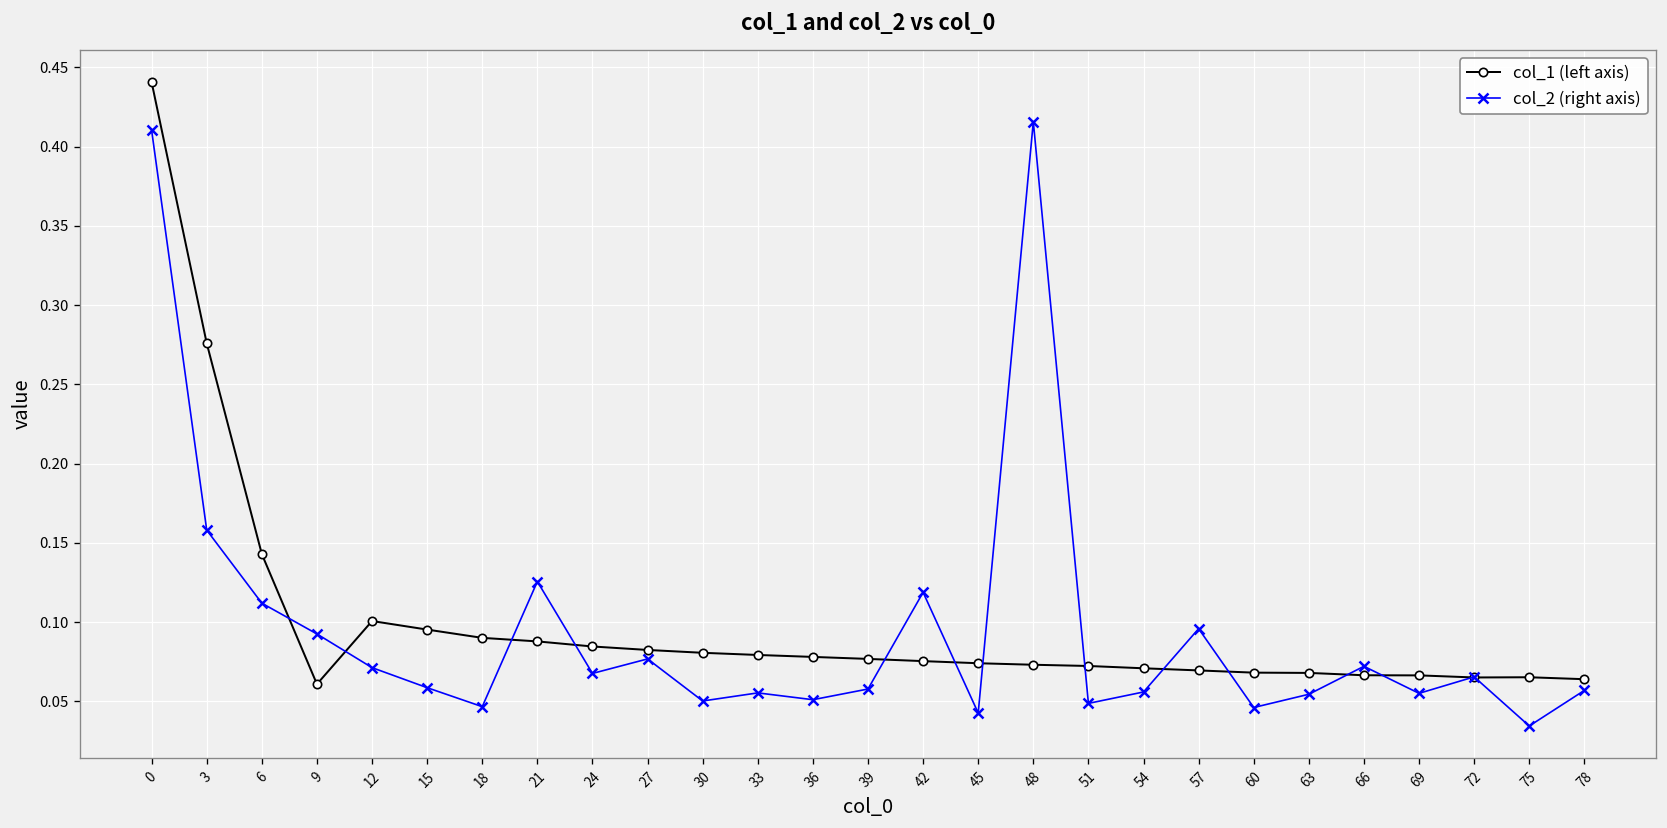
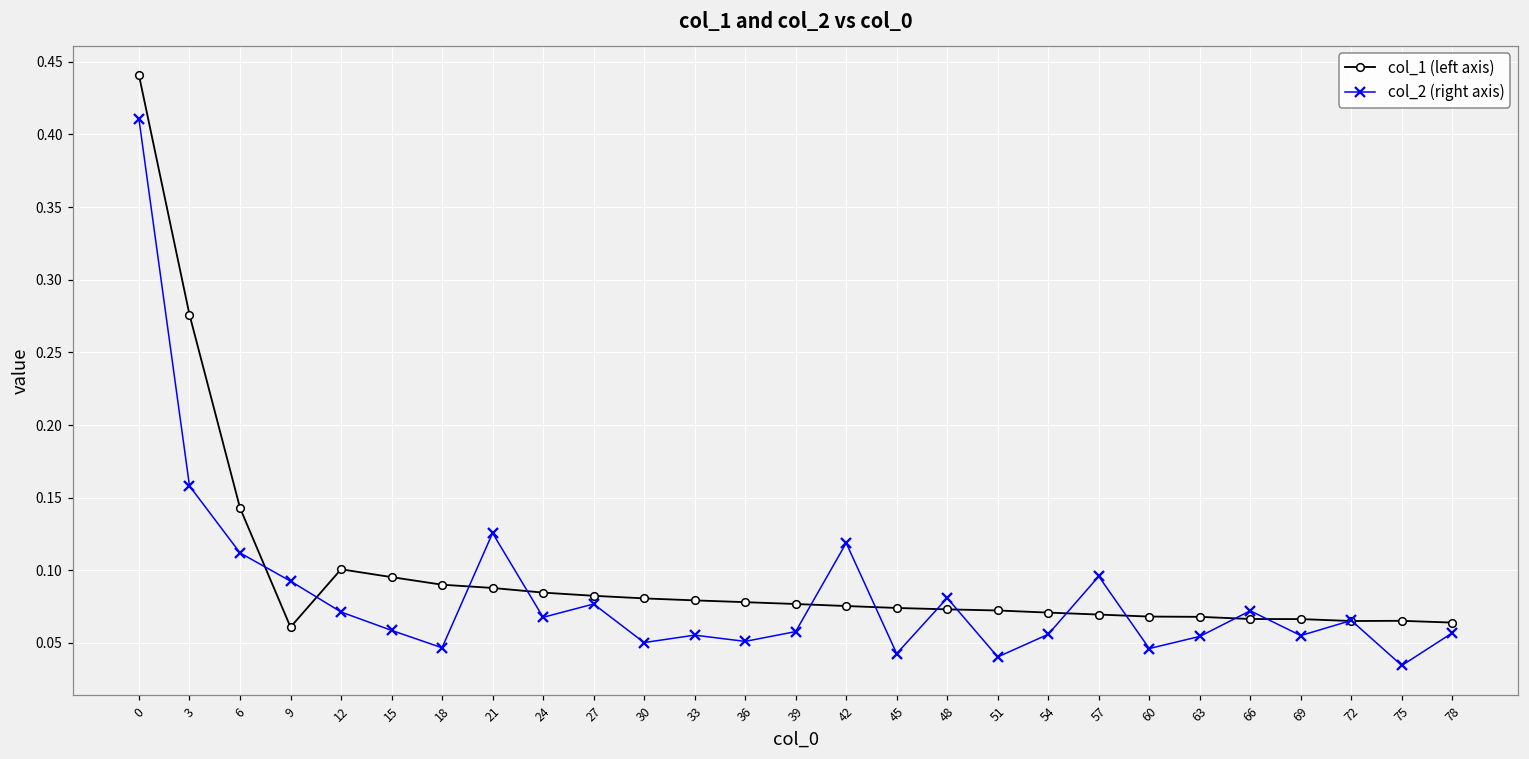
  {
    "col_1 (left axis)": {
      "0": 0.441,
      "3": 0.276,
      "6": 0.143,
      "9": 0.061,
      "12": 0.101,
      "15": 0.095,
      "18": 0.090,
      "21": 0.088,
      "24": 0.085,
      "27": 0.082,
      "30": 0.081,
      "33": 0.079,
      "36": 0.078,
      "39": 0.077,
      "42": 0.075,
      "45": 0.074,
      "48": 0.073,
      "51": 0.072,
      "54": 0.071,
      "57": 0.070,
      "60": 0.068,
      "63": 0.068,
      "66": 0.066,
      "69": 0.066,
      "75": 0.065,
      "78": 0.064
    },
    "col_2 (right axis)": {
      "0": 0.410,
      "3": 0.158,
      "6": 0.112,
      "9": 0.093,
      "12": 0.071,
      "15": 0.059,
      "18": 0.047,
      "21": 0.126,
      "24": 0.068,
      "27": 0.077,
      "30": 0.050,
      "33": 0.055,
      "36": 0.051,
      "39": 0.058,
      "42": 0.119,
      "45": 0.043,
-     "48": 0.416,
-     "51": 0.049,
+     "48": 0.081,
+     "51": 0.040,
      "54": 0.056,
      "57": 0.096,
      "60": 0.046,
      "63": 0.054,
      "66": 0.072,
      "69": 0.055,
      "75": 0.034,
      "78": 0.057
    }
  }
